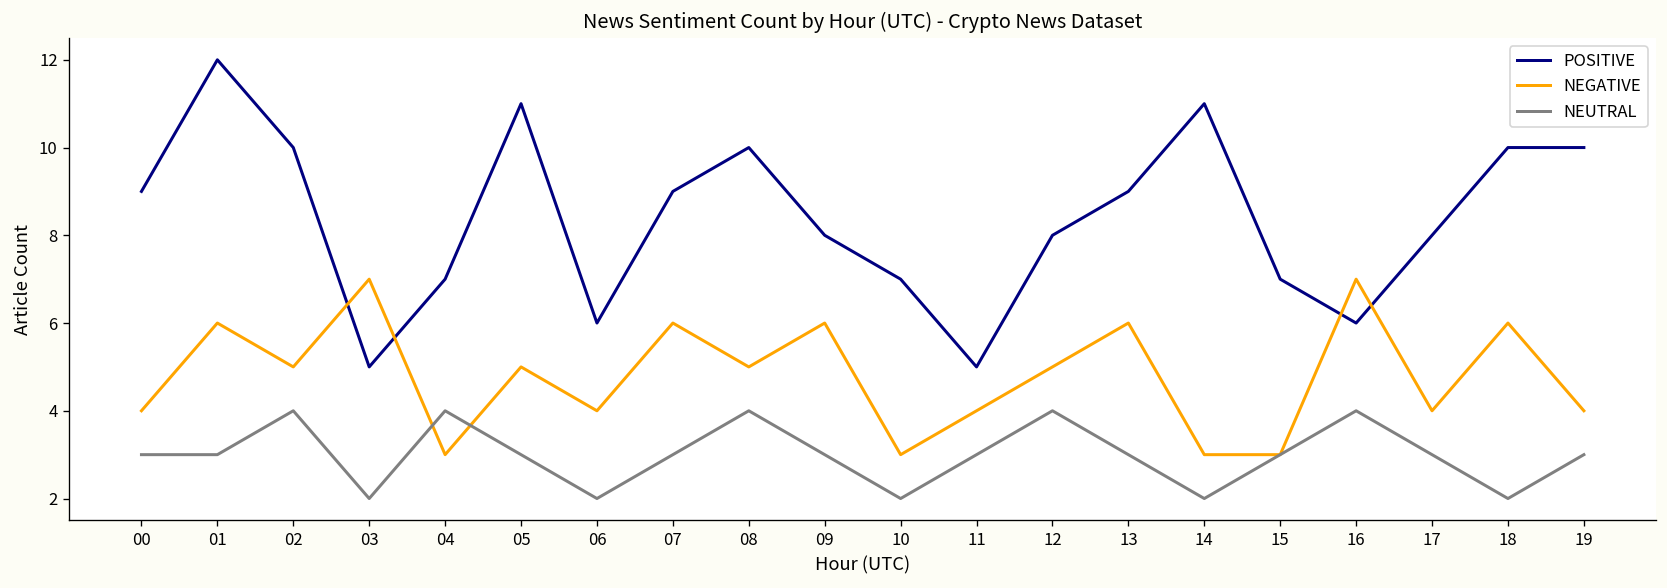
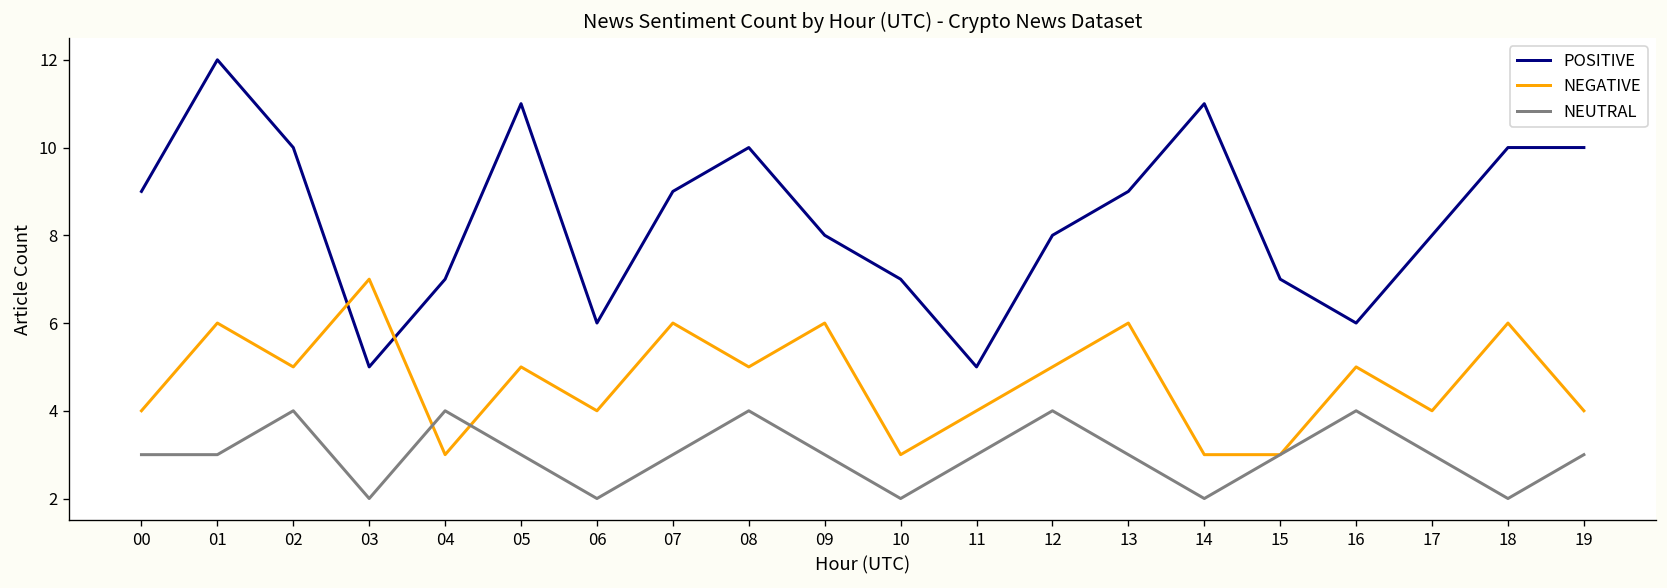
  {
    "POSITIVE": {
      "00": 9,
      "01": 12,
      "02": 10,
      "03": 5,
      "04": 7,
      "05": 11,
      "06": 6,
      "07": 9,
      "08": 10,
      "09": 8,
      "10": 7,
      "11": 5,
      "12": 8,
      "13": 9,
      "14": 11,
      "15": 7,
      "16": 6,
      "17": 8,
      "18": 10,
      "19": 10
    },
    "NEGATIVE": {
      "00": 4,
      "01": 6,
      "02": 5,
      "03": 7,
      "04": 3,
      "05": 5,
      "06": 4,
      "07": 6,
      "08": 5,
      "09": 6,
      "10": 3,
      "11": 4,
      "12": 5,
      "13": 6,
      "14": 3,
-     "16": 7,
+     "16": 5,
      "17": 4,
      "18": 6,
      "19": 4
    },
    "NEUTRAL": {
      "00": 3,
      "01": 3,
      "02": 4,
      "03": 2,
      "04": 4,
      "05": 3,
      "06": 2,
      "07": 3,
      "08": 4,
      "09": 3,
      "10": 2,
      "11": 3,
      "12": 4,
      "13": 3,
      "14": 2,
      "16": 4,
      "17": 3,
      "18": 2,
      "19": 3
    }
  }
